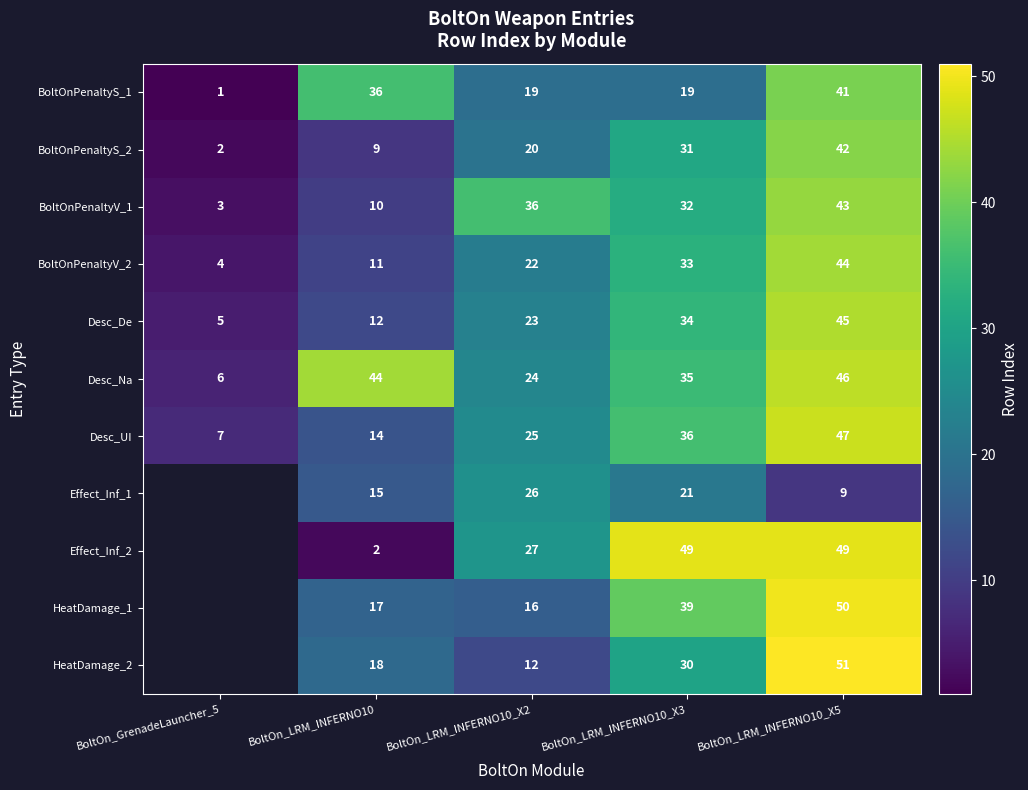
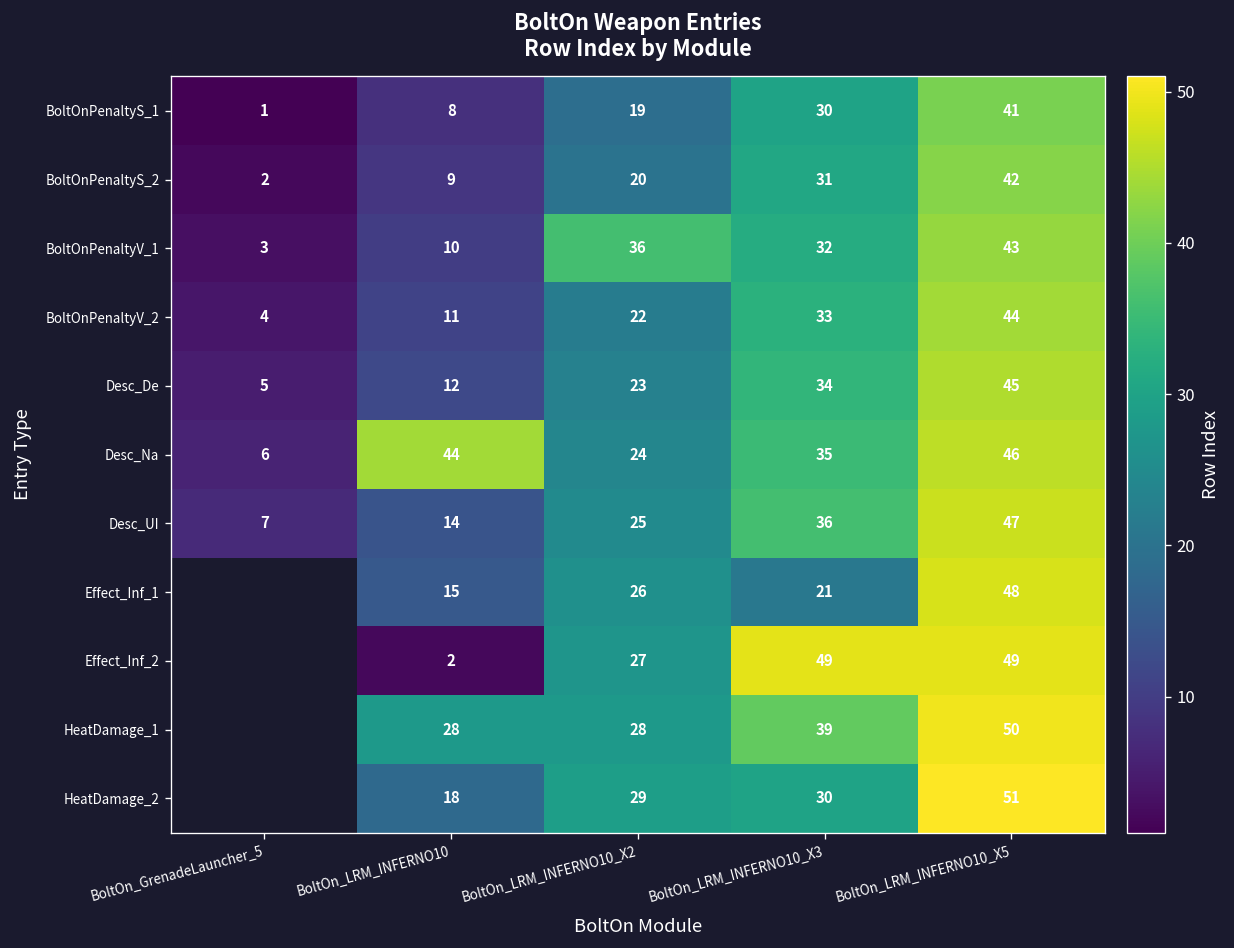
  {
    "BoltOnPenaltyS_1": {
      "BoltOn_GrenadeLauncher_5": 1,
-     "BoltOn_LRM_INFERNO10": 36,
+     "BoltOn_LRM_INFERNO10": 8,
      "BoltOn_LRM_INFERNO10_X2": 19,
-     "BoltOn_LRM_INFERNO10_X3": 19,
+     "BoltOn_LRM_INFERNO10_X3": 30,
      "BoltOn_LRM_INFERNO10_X5": 41
    },
    "BoltOnPenaltyS_2": {
      "BoltOn_GrenadeLauncher_5": 2,
      "BoltOn_LRM_INFERNO10": 9,
      "BoltOn_LRM_INFERNO10_X2": 20,
      "BoltOn_LRM_INFERNO10_X3": 31,
      "BoltOn_LRM_INFERNO10_X5": 42
    },
    "BoltOnPenaltyV_1": {
      "BoltOn_GrenadeLauncher_5": 3,
      "BoltOn_LRM_INFERNO10": 10,
      "BoltOn_LRM_INFERNO10_X2": 36,
      "BoltOn_LRM_INFERNO10_X3": 32,
      "BoltOn_LRM_INFERNO10_X5": 43
    },
    "BoltOnPenaltyV_2": {
      "BoltOn_GrenadeLauncher_5": 4,
      "BoltOn_LRM_INFERNO10": 11,
      "BoltOn_LRM_INFERNO10_X2": 22,
      "BoltOn_LRM_INFERNO10_X3": 33,
      "BoltOn_LRM_INFERNO10_X5": 44
    },
    "Desc_De": {
      "BoltOn_GrenadeLauncher_5": 5,
      "BoltOn_LRM_INFERNO10": 12,
      "BoltOn_LRM_INFERNO10_X2": 23,
      "BoltOn_LRM_INFERNO10_X3": 34,
      "BoltOn_LRM_INFERNO10_X5": 45
    },
    "Desc_Na": {
      "BoltOn_GrenadeLauncher_5": 6,
      "BoltOn_LRM_INFERNO10": 44,
      "BoltOn_LRM_INFERNO10_X2": 24,
      "BoltOn_LRM_INFERNO10_X3": 35,
      "BoltOn_LRM_INFERNO10_X5": 46
    },
    "Desc_UI": {
      "BoltOn_GrenadeLauncher_5": 7,
      "BoltOn_LRM_INFERNO10": 14,
      "BoltOn_LRM_INFERNO10_X2": 25,
      "BoltOn_LRM_INFERNO10_X3": 36,
      "BoltOn_LRM_INFERNO10_X5": 47
    },
    "Effect_Inf_1": {
      "BoltOn_LRM_INFERNO10": 15,
      "BoltOn_LRM_INFERNO10_X2": 26,
      "BoltOn_LRM_INFERNO10_X3": 21,
-     "BoltOn_LRM_INFERNO10_X5": 9
+     "BoltOn_LRM_INFERNO10_X5": 48
    },
    "Effect_Inf_2": {
      "BoltOn_LRM_INFERNO10": 2,
      "BoltOn_LRM_INFERNO10_X2": 27,
      "BoltOn_LRM_INFERNO10_X3": 49,
      "BoltOn_LRM_INFERNO10_X5": 49
    },
    "HeatDamage_1": {
-     "BoltOn_LRM_INFERNO10": 17,
-     "BoltOn_LRM_INFERNO10_X2": 16,
+     "BoltOn_LRM_INFERNO10": 28,
+     "BoltOn_LRM_INFERNO10_X2": 28,
      "BoltOn_LRM_INFERNO10_X3": 39,
      "BoltOn_LRM_INFERNO10_X5": 50
    },
    "HeatDamage_2": {
      "BoltOn_LRM_INFERNO10": 18,
-     "BoltOn_LRM_INFERNO10_X2": 12,
+     "BoltOn_LRM_INFERNO10_X2": 29,
      "BoltOn_LRM_INFERNO10_X3": 30,
      "BoltOn_LRM_INFERNO10_X5": 51
    }
  }
